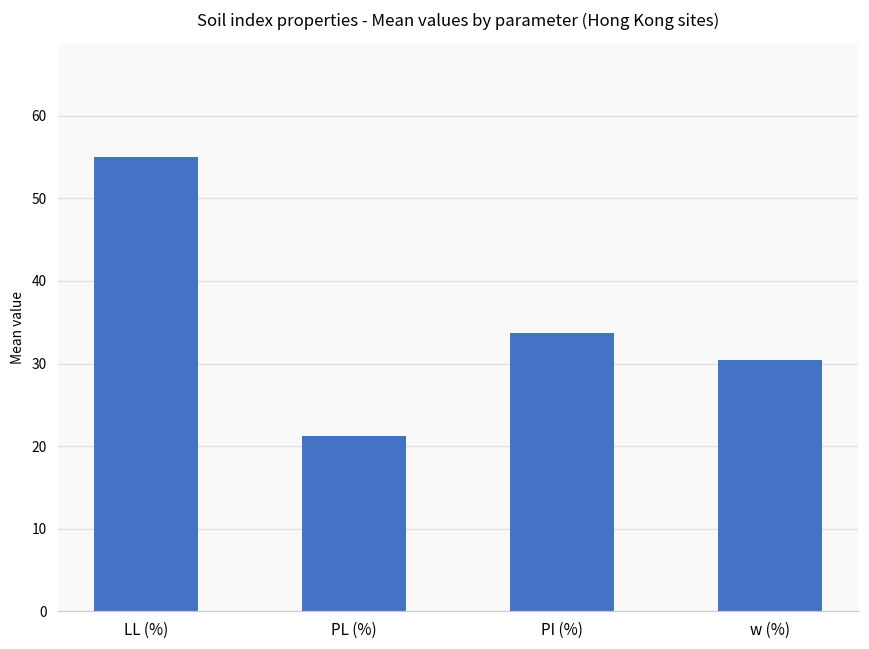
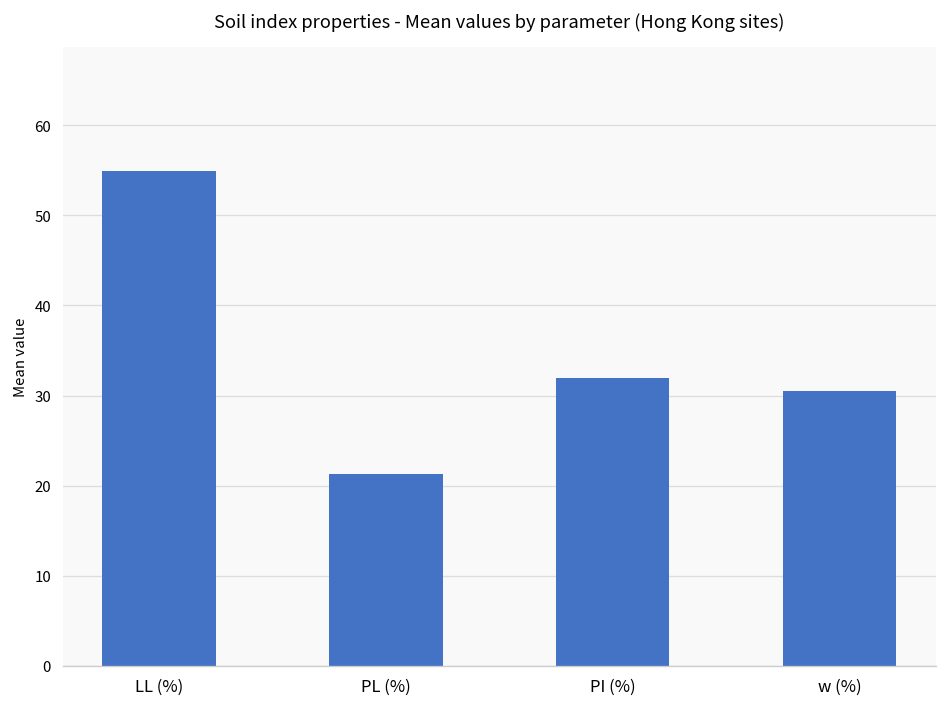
  {
    "LL (%)": 55,
    "PL (%)": 21,
-   "PI (%)": 34,
+   "PI (%)": 32,
    "w (%)": 30
  }
